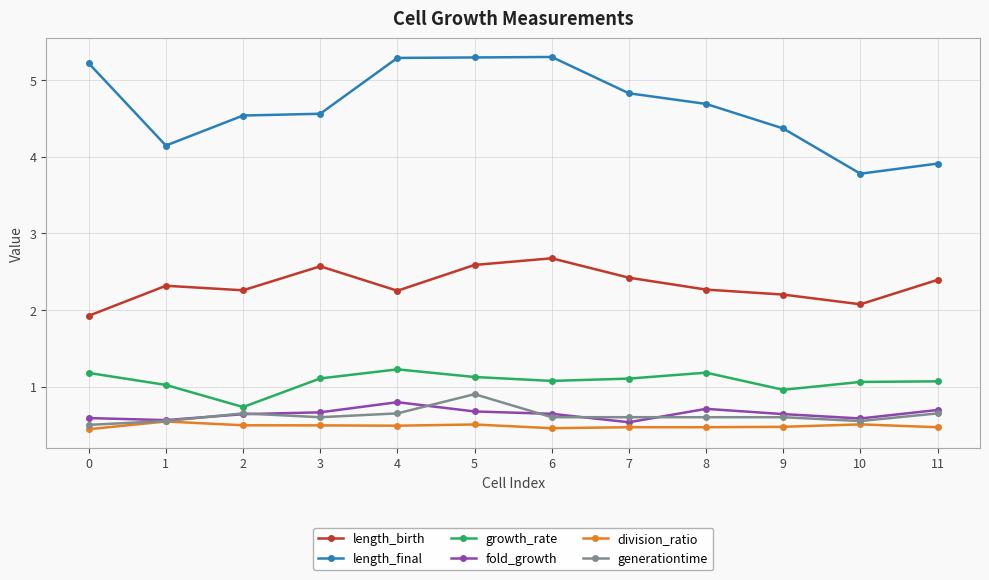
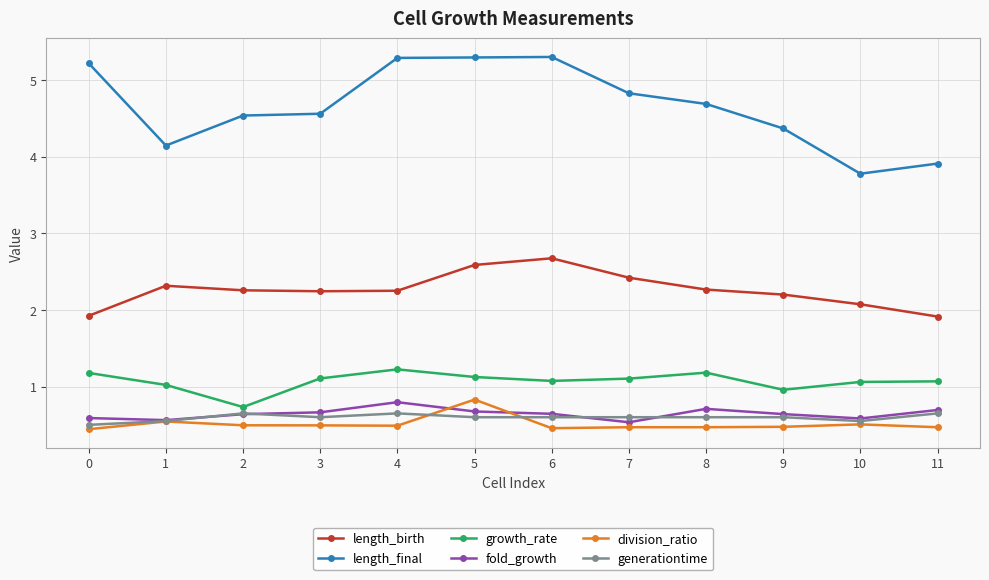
  {
    "length_birth": {
      "0": 1.9,
      "1": 2.3,
      "2": 2.3,
-     "3": 2.6,
+     "3": 2.2,
      "4": 2.3,
      "5": 2.6,
      "6": 2.7,
      "7": 2.4,
      "8": 2.3,
      "9": 2.2,
      "10": 2.1,
-     "11": 2.4
+     "11": 1.9
    },
    "length_final": {
      "0": 5.2,
      "1": 4.1,
      "2": 4.5,
      "3": 4.6,
      "4": 5.3,
      "5": 5.3,
      "6": 5.3,
      "7": 4.8,
      "8": 4.7,
      "9": 4.4,
      "10": 3.8,
      "11": 3.9
    },
    "growth_rate": {
      "0": 1.2,
      "1": 1.0,
      "2": 0.7,
      "3": 1.1,
      "4": 1.2,
      "5": 1.1,
      "6": 1.1,
      "7": 1.1,
      "8": 1.2,
      "9": 1.0,
      "10": 1.1,
      "11": 1.1
    },
    "fold_growth": {
      "0": 0.6,
      "3": 0.7,
      "4": 0.8,
      "5": 0.7,
      "6": 0.6,
      "7": 0.5,
      "8": 0.7,
      "9": 0.6,
      "10": 0.6,
      "11": 0.7
    },
    "division_ratio": {
      "0": 0.4,
      "2": 0.5,
      "3": 0.5,
      "4": 0.5,
-     "5": 0.5,
+     "5": 0.8,
      "6": 0.5,
      "7": 0.5,
      "8": 0.5,
      "9": 0.5,
      "10": 0.5,
      "11": 0.5
    },
    "generationtime": {
      "0": 0.5,
      "3": 0.6,
      "4": 0.6,
-     "5": 0.9,
+     "5": 0.6,
      "6": 0.6,
      "7": 0.6,
      "8": 0.6,
      "9": 0.6,
      "10": 0.5,
      "11": 0.7
    }
  }
